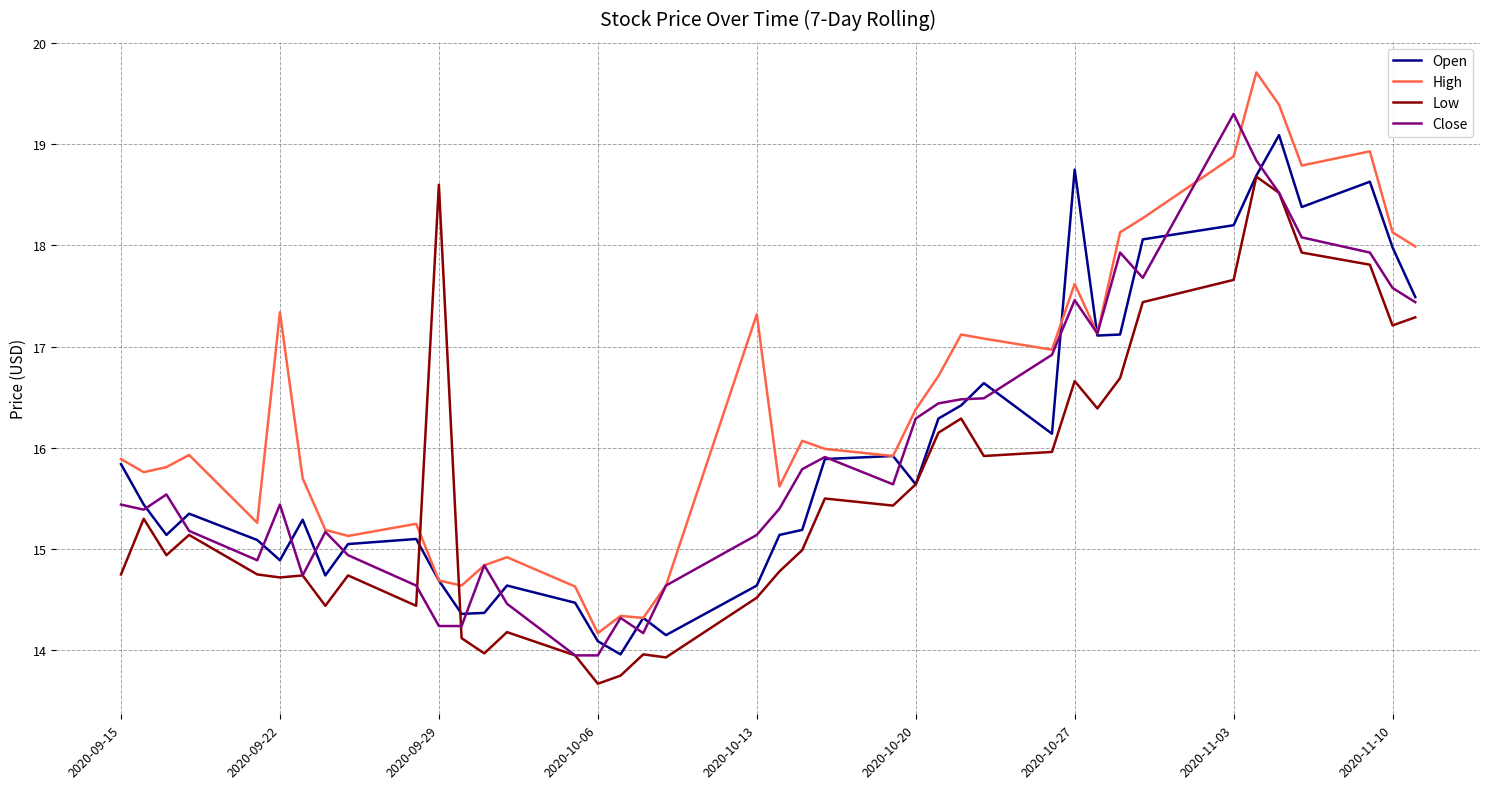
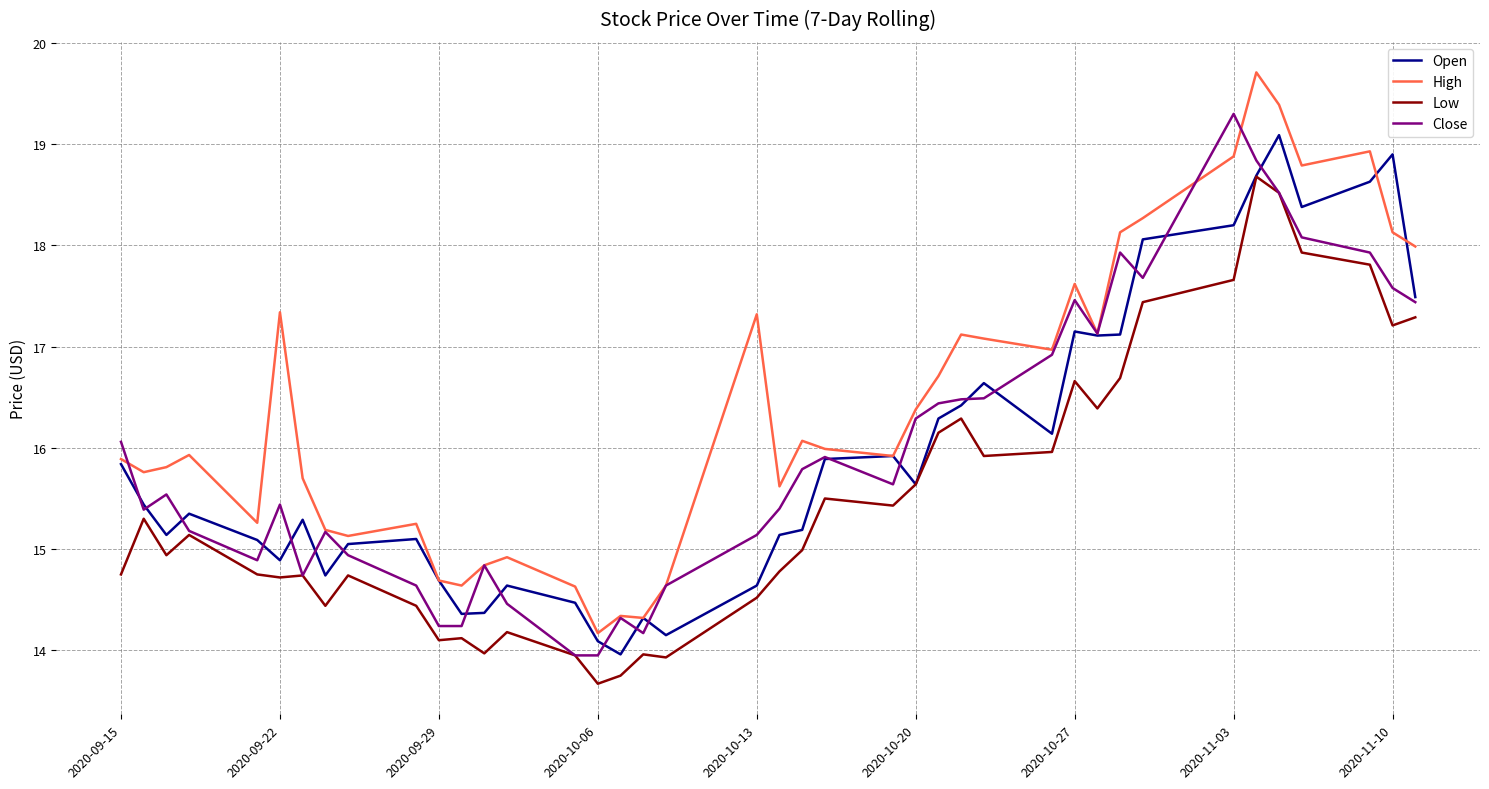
  {
    "Open": {
      "2020-09-15": 15.84,
      "2020-09-22": 14.89,
      "2020-10-06": 14.09,
      "2020-10-13": 14.64,
-     "2020-10-27": 18.75,
+     "2020-10-27": 17.15,
      "2020-11-03": 18.20,
-     "2020-11-10": 17.98
+     "2020-11-10": 18.90
    },
    "High": {
      "2020-09-15": 15.89,
      "2020-09-22": 17.34,
      "2020-10-06": 14.17,
      "2020-10-13": 17.32,
      "2020-10-20": 16.38,
      "2020-10-27": 17.62,
      "2020-11-03": 18.88,
      "2020-11-10": 18.13
    },
    "Low": {
      "2020-09-15": 14.75,
      "2020-09-22": 14.7,
-     "2020-09-29": 18.6,
+     "2020-09-29": 14.1,
      "2020-10-06": 13.67,
      "2020-10-13": 14.5,
      "2020-10-27": 16.66,
      "2020-11-03": 17.66,
      "2020-11-10": 17.2
    },
    "Close": {
-     "2020-09-15": 15.44,
+     "2020-09-15": 16.06,
      "2020-09-22": 15.44,
      "2020-09-29": 14.24,
      "2020-10-06": 13.95,
      "2020-10-13": 15.14,
      "2020-10-20": 16.29,
      "2020-10-27": 17.46,
      "2020-11-03": 19.30,
      "2020-11-10": 17.58
    }
  }
